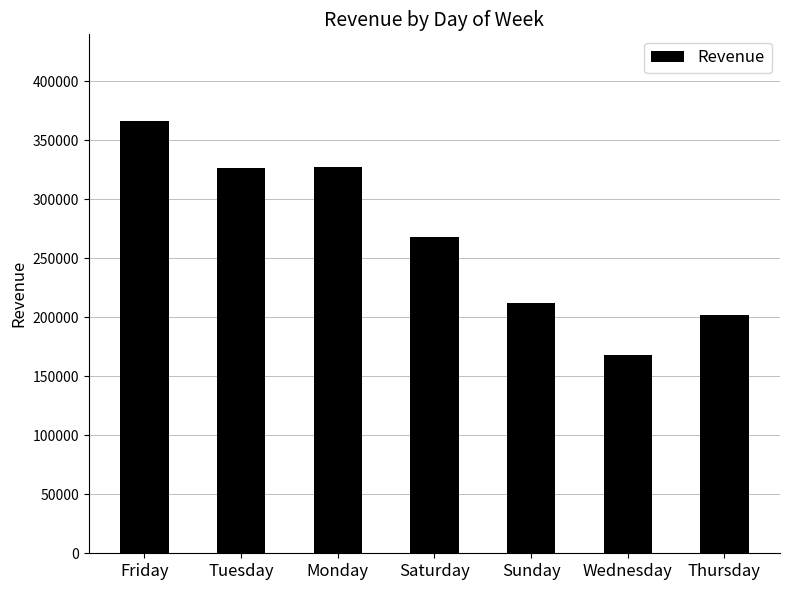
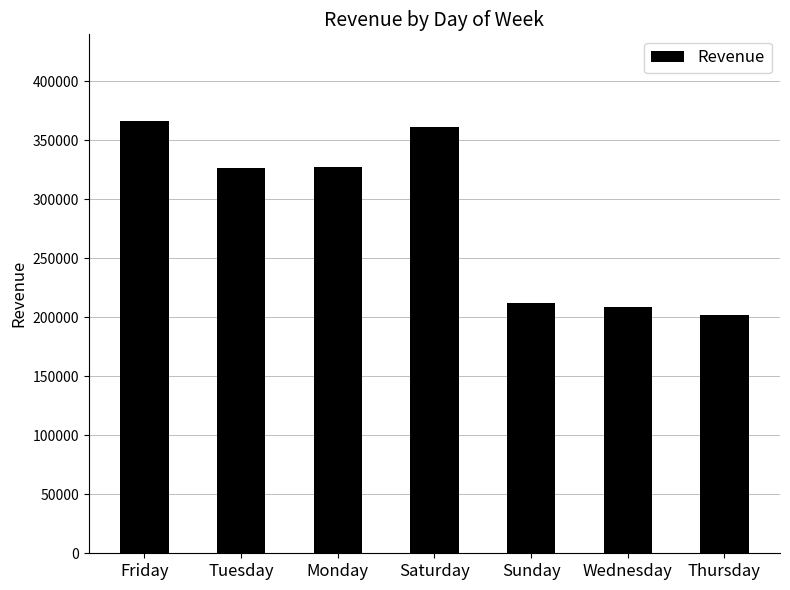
  {
    "Friday": 366000,
    "Tuesday": 326000,
    "Monday": 327000,
-   "Saturday": 268000,
+   "Saturday": 361000,
    "Sunday": 212000,
-   "Wednesday": 168000,
+   "Wednesday": 208000,
    "Thursday": 202000
  }
